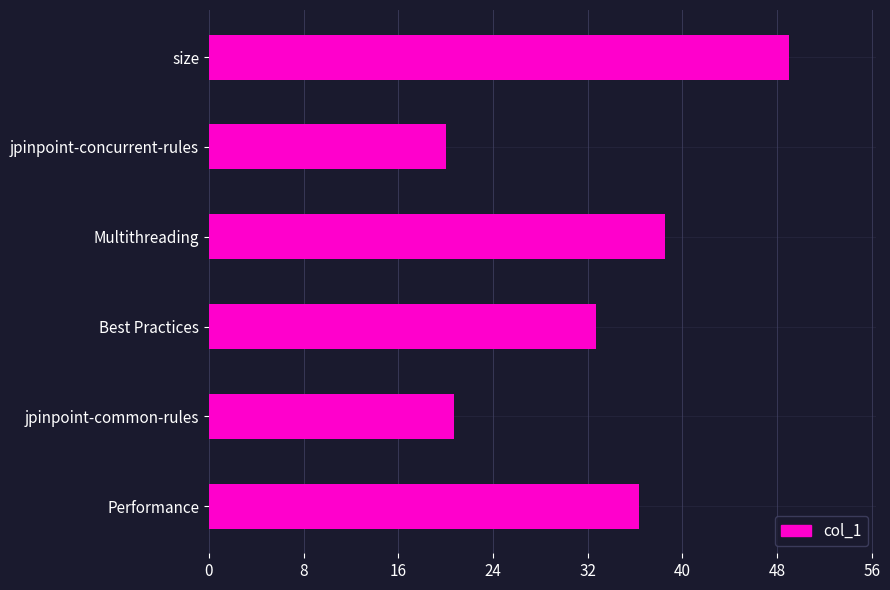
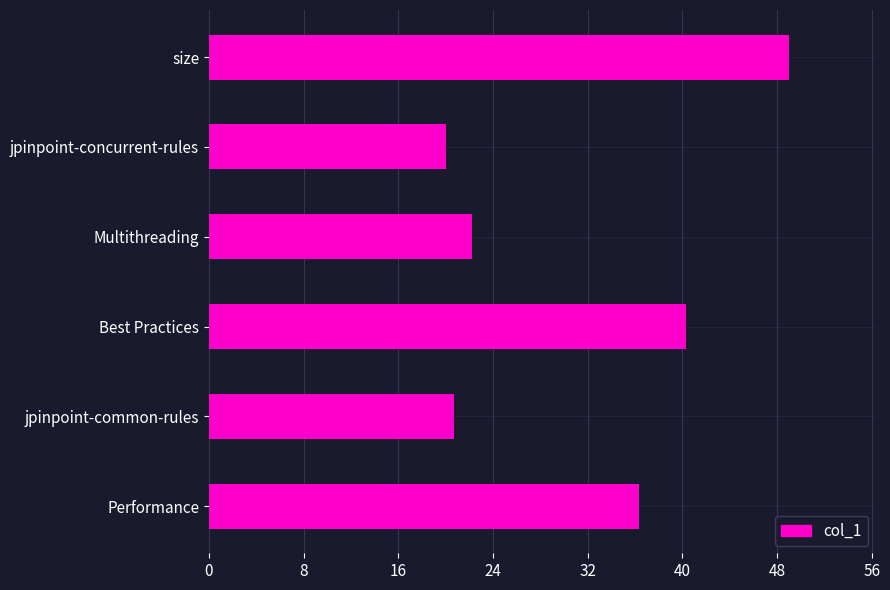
  {
    "size": 49.0,
    "jpinpoint-concurrent-rules": 20.0,
-   "Multithreading": 38.6,
-   "Best Practices": 32.7,
+   "Multithreading": 22.3,
+   "Best Practices": 40.3,
    "jpinpoint-common-rules": 20.7,
    "Performance": 36.3
  }
